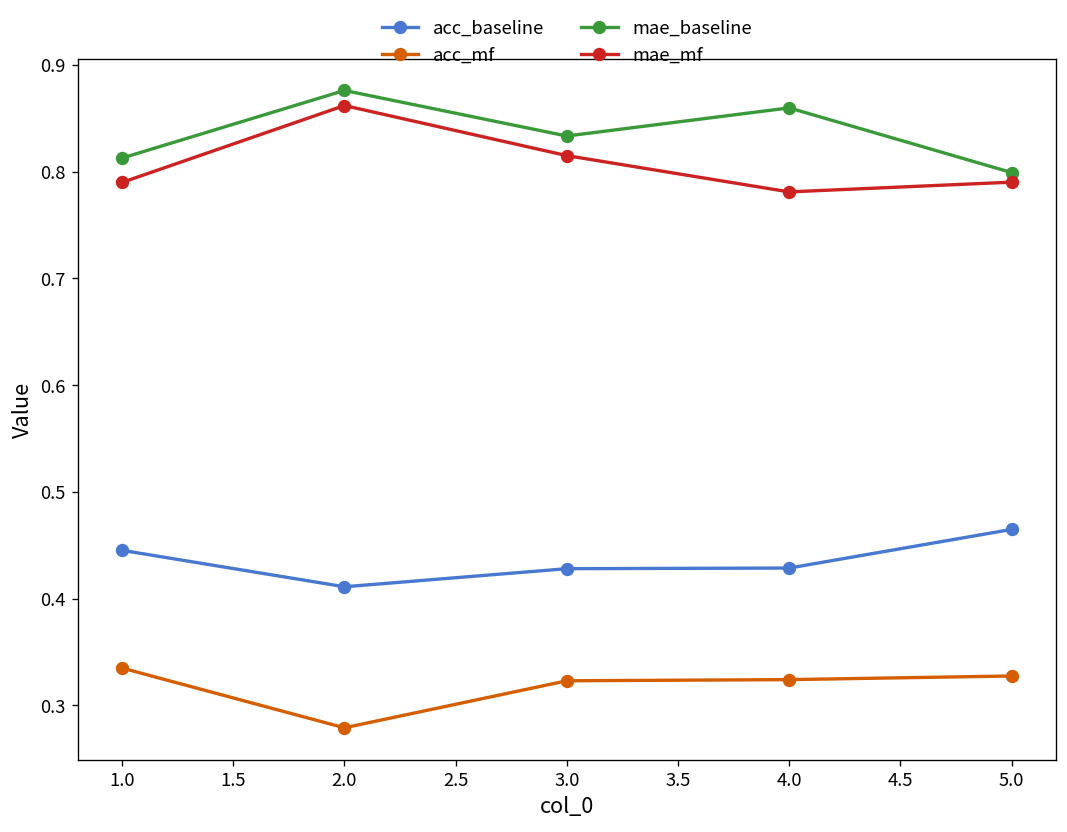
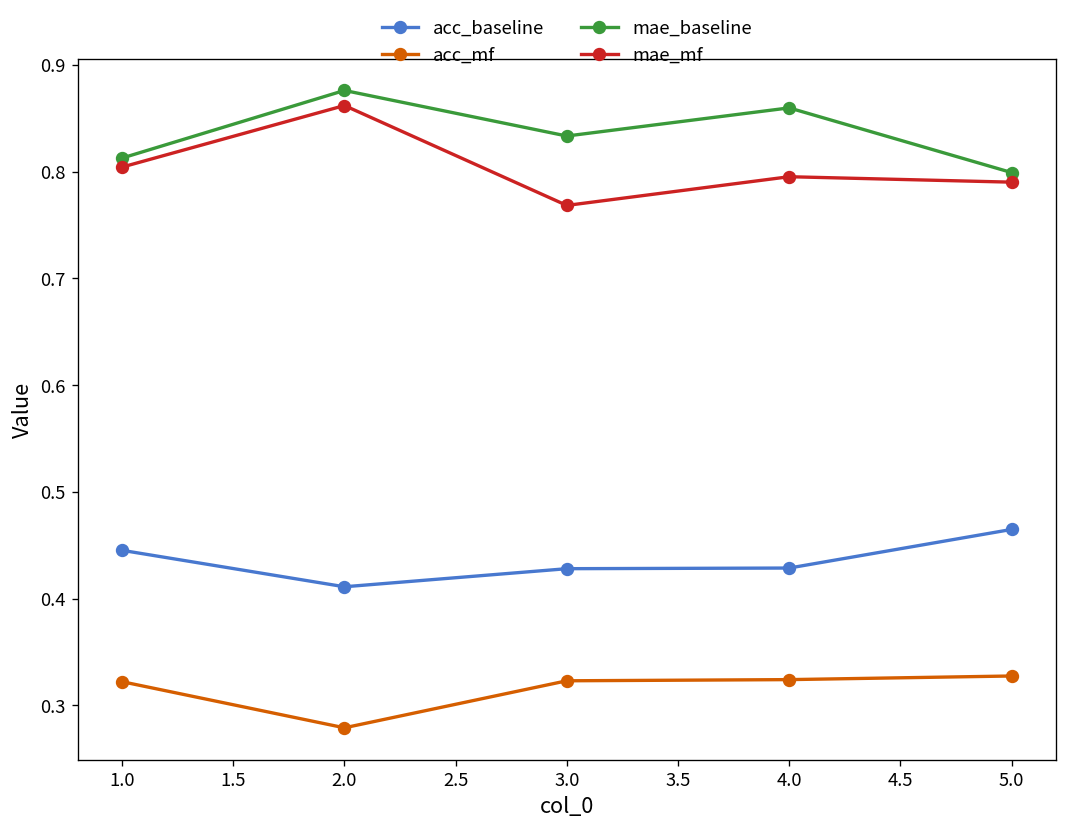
  {
    "acc_baseline": {
      "1.0": 0.45,
      "2.0": 0.41,
      "3.0": 0.43,
      "4.0": 0.43,
      "5.0": 0.46
    },
    "acc_mf": {
-     "1.0": 0.33,
+     "1.0": 0.32,
      "2.0": 0.28,
      "3.0": 0.32,
      "4.0": 0.32,
      "5.0": 0.33
    },
    "mae_baseline": {
      "1.0": 0.81,
      "2.0": 0.88,
      "3.0": 0.83,
      "4.0": 0.86,
      "5.0": 0.80
    },
    "mae_mf": {
-     "1.0": 0.79,
+     "1.0": 0.80,
      "2.0": 0.86,
-     "3.0": 0.82,
-     "4.0": 0.78,
+     "3.0": 0.77,
+     "4.0": 0.80,
      "5.0": 0.79
    }
  }
